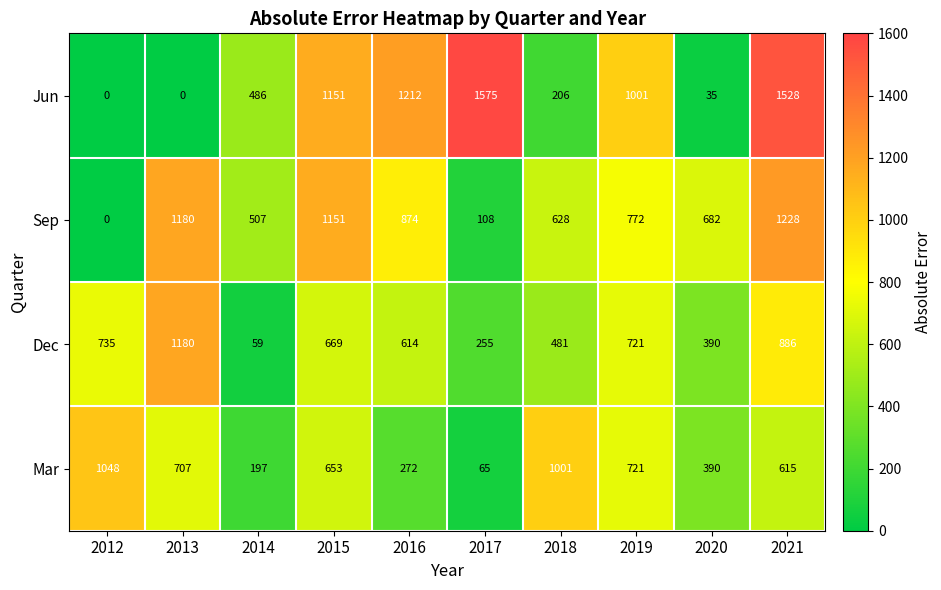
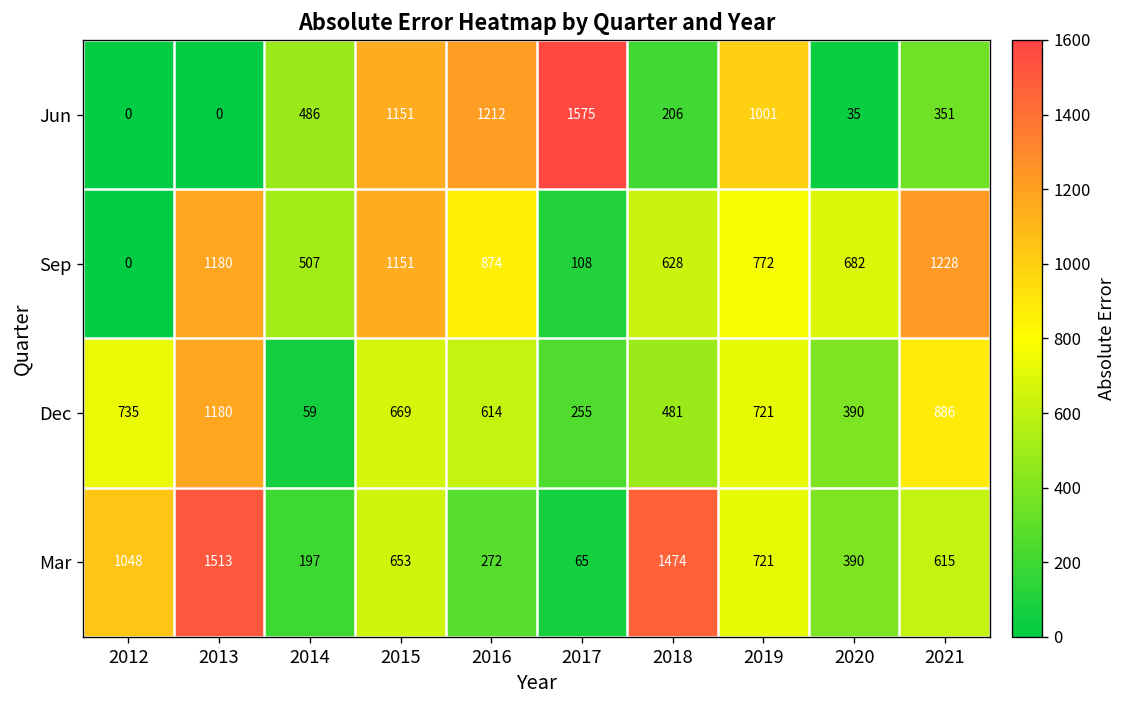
  {
    "Jun": {
      "2012": 0,
      "2013": 0,
      "2014": 486,
      "2015": 1151,
      "2016": 1212,
      "2017": 1575,
      "2018": 206,
      "2019": 1001,
      "2020": 35,
-     "2021": 1528
+     "2021": 351
    },
    "Sep": {
      "2012": 0,
      "2013": 1180,
      "2014": 507,
      "2015": 1151,
      "2016": 874,
      "2017": 108,
      "2018": 628,
      "2019": 772,
      "2020": 682,
      "2021": 1228
    },
    "Dec": {
      "2012": 735,
      "2013": 1180,
      "2014": 59,
      "2015": 669,
      "2016": 614,
      "2017": 255,
      "2018": 481,
      "2019": 721,
      "2020": 390,
      "2021": 886
    },
    "Mar": {
      "2012": 1048,
-     "2013": 707,
+     "2013": 1513,
      "2014": 197,
      "2015": 653,
      "2016": 272,
      "2017": 65,
-     "2018": 1001,
+     "2018": 1474,
      "2019": 721,
      "2020": 390,
      "2021": 615
    }
  }
